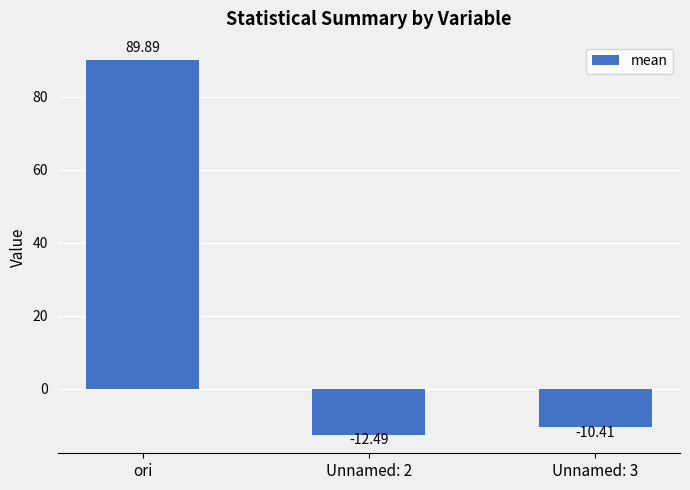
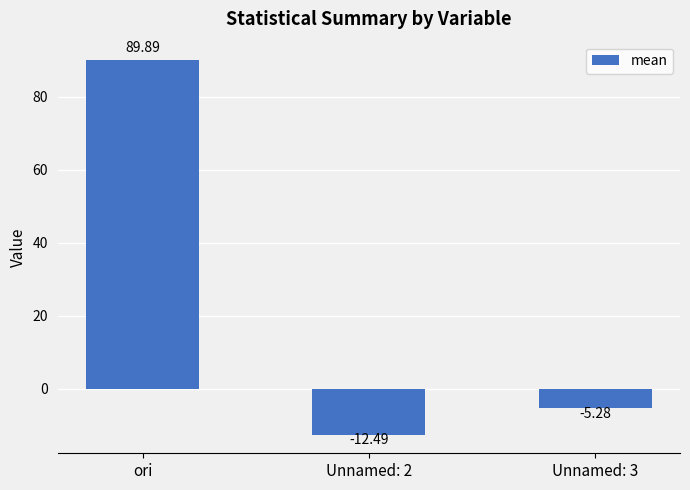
  {
    "ori": 89.89,
    "Unnamed: 2": -12.49,
-   "Unnamed: 3": -10.41
+   "Unnamed: 3": -5.28
  }
